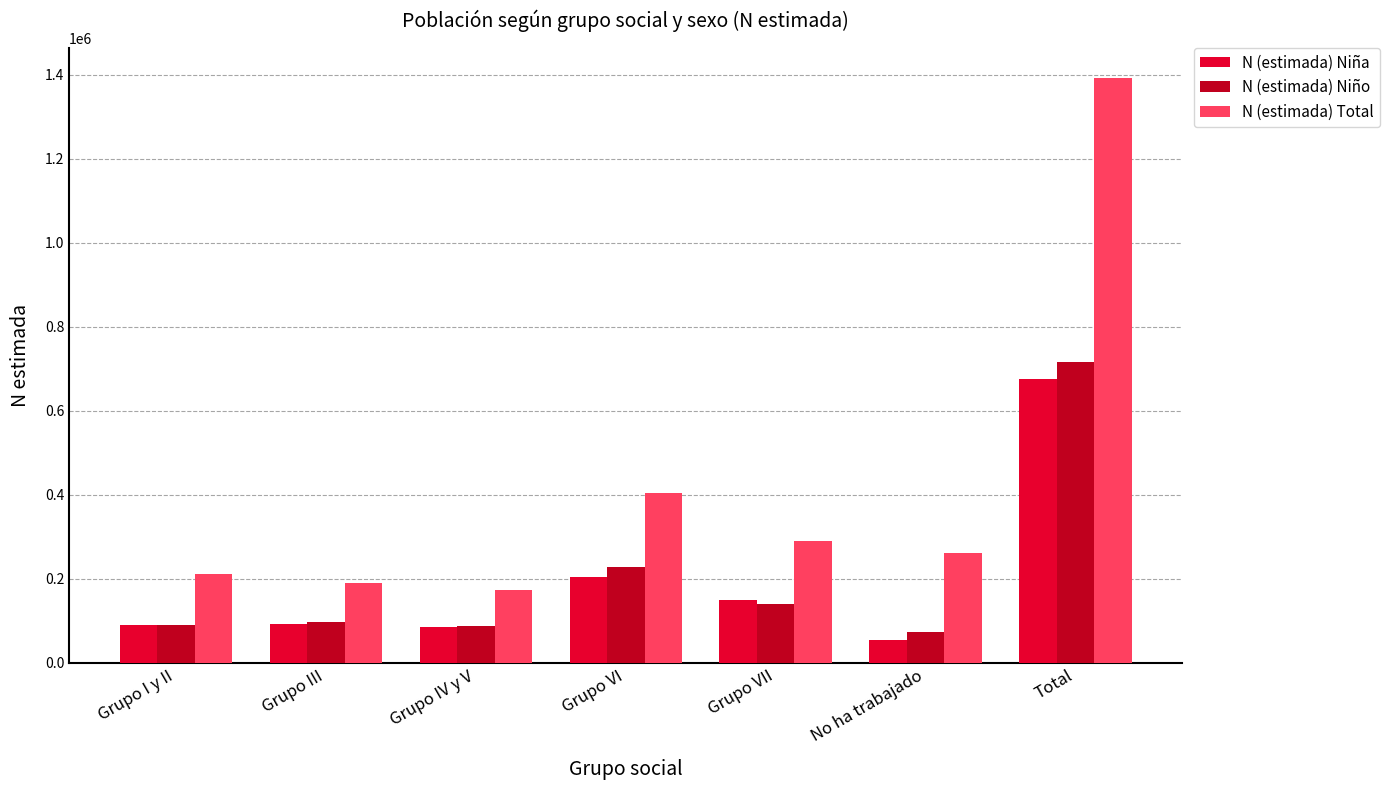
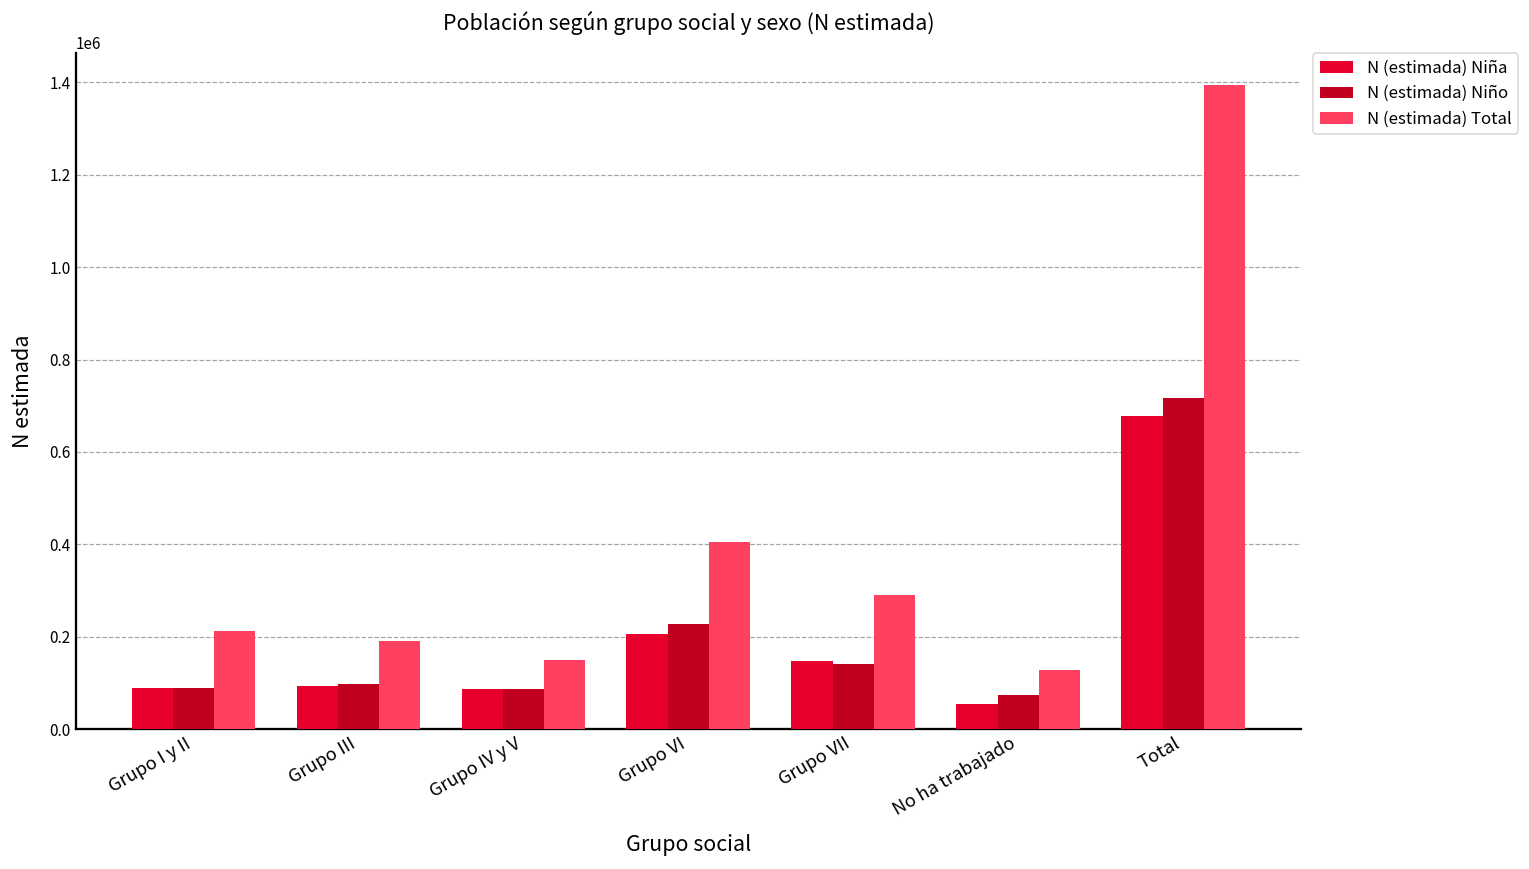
  {
    "N (estimada) Total": {
      "Grupo I y II": 210000,
      "Grupo III": 190000,
-     "Grupo IV y V": 170000,
+     "Grupo IV y V": 150000,
      "Grupo VI": 400000,
      "Grupo VII": 290000,
-     "No ha trabajado": 260000,
+     "No ha trabajado": 130000,
      "Total": 1390000
    }
  }
